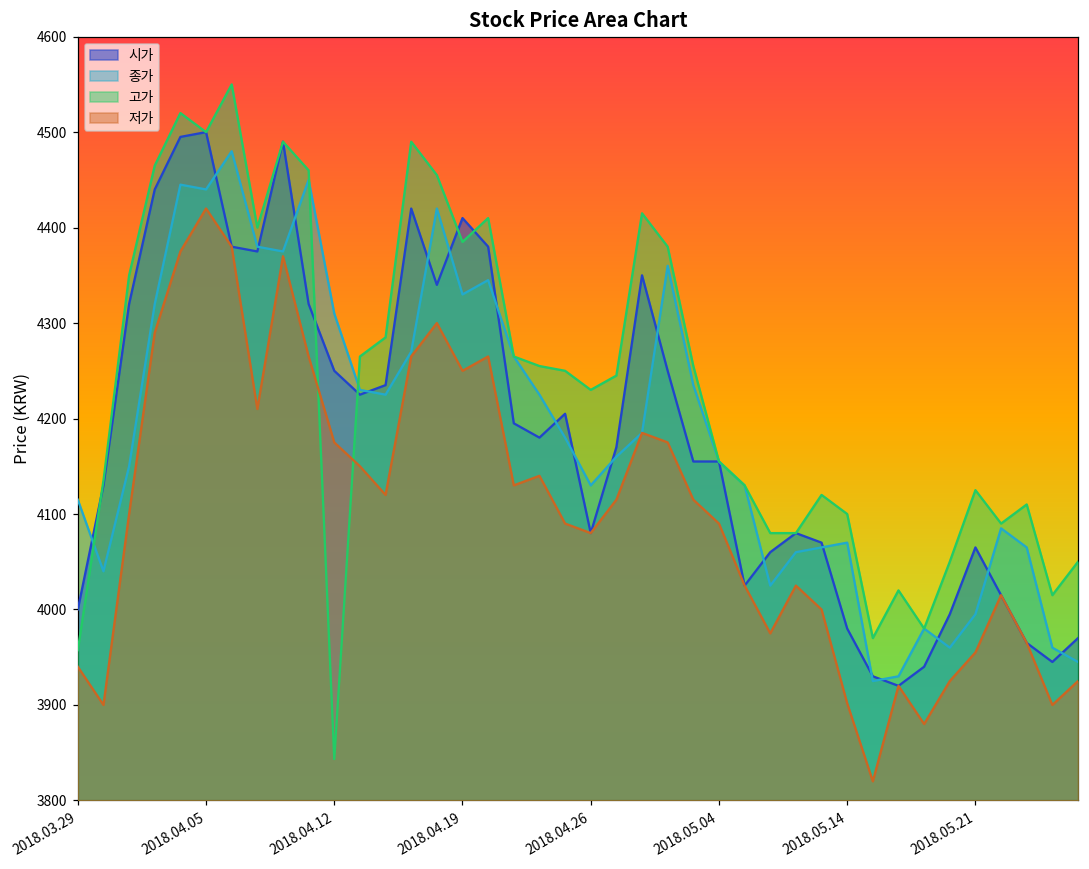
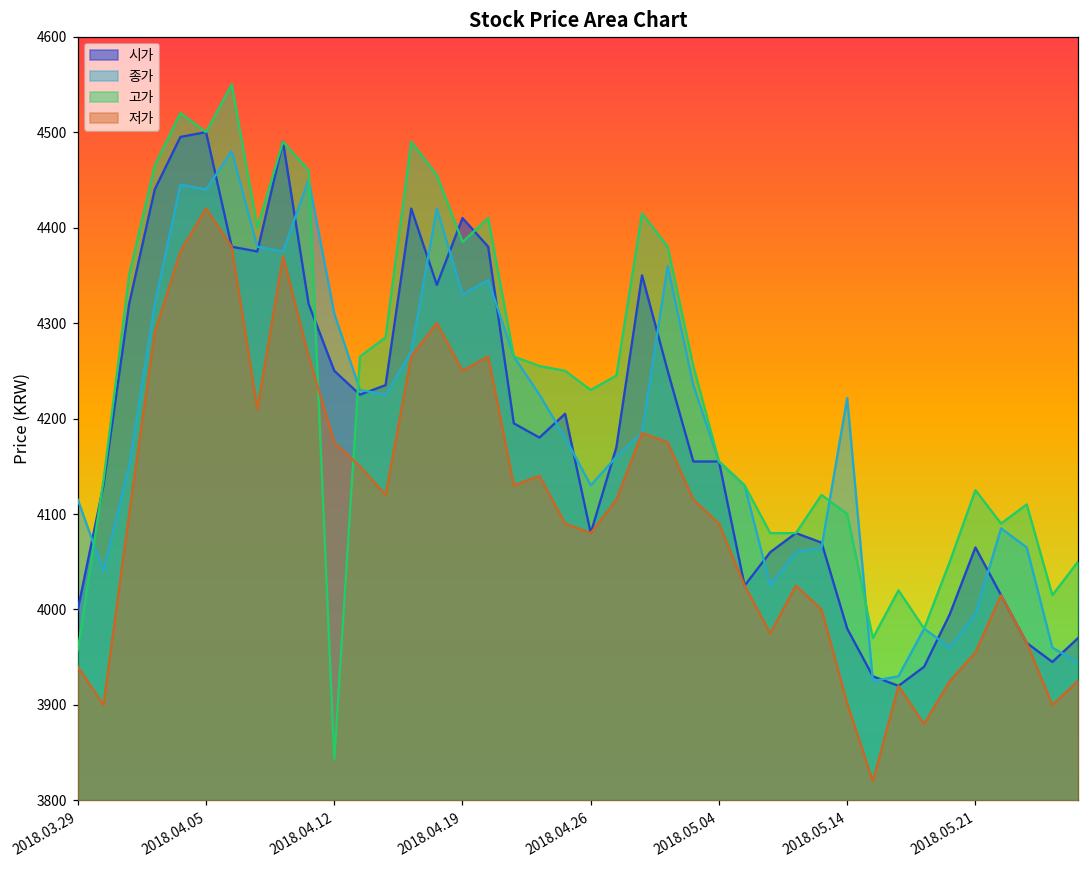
  {
    "시가": {
      "2018.03.29": 4000,
      "2018.04.12": 4250,
      "2018.04.19": 4410,
      "2018.05.14": 3980,
      "2018.05.21": 4070
    },
    "종가": {
      "2018.03.29": 4120,
      "2018.04.05": 4440,
      "2018.04.12": 4310,
      "2018.04.19": 4330,
      "2018.04.26": 4130,
-     "2018.05.14": 4070,
+     "2018.05.14": 4220,
      "2018.05.21": 4000
    },
    "고가": {
      "2018.03.29": 3960,
      "2018.04.12": 3840,
      "2018.04.19": 4390,
      "2018.04.26": 4230,
      "2018.05.14": 4100,
      "2018.05.21": 4130
    },
    "저가": {
      "2018.03.29": 3940,
      "2018.04.05": 4420,
      "2018.04.12": 4180,
      "2018.04.19": 4250,
      "2018.05.04": 4090,
      "2018.05.14": 3900,
      "2018.05.21": 3960
    }
  }
